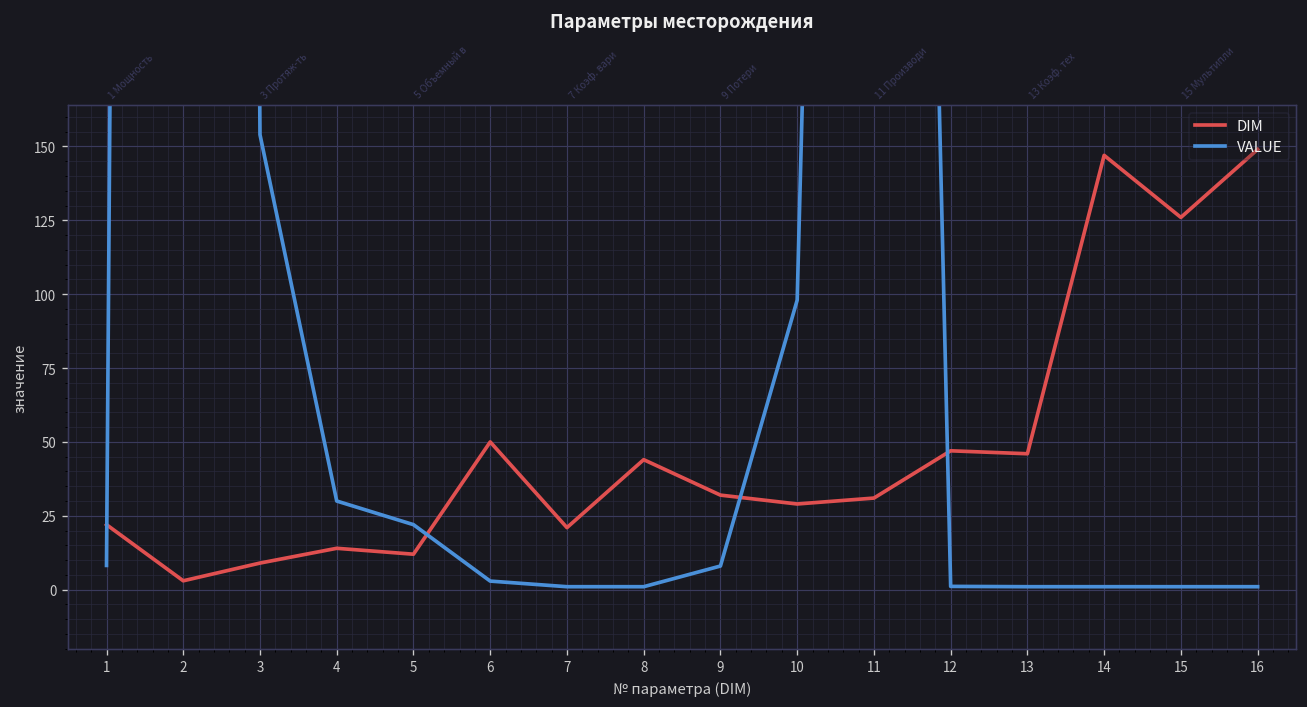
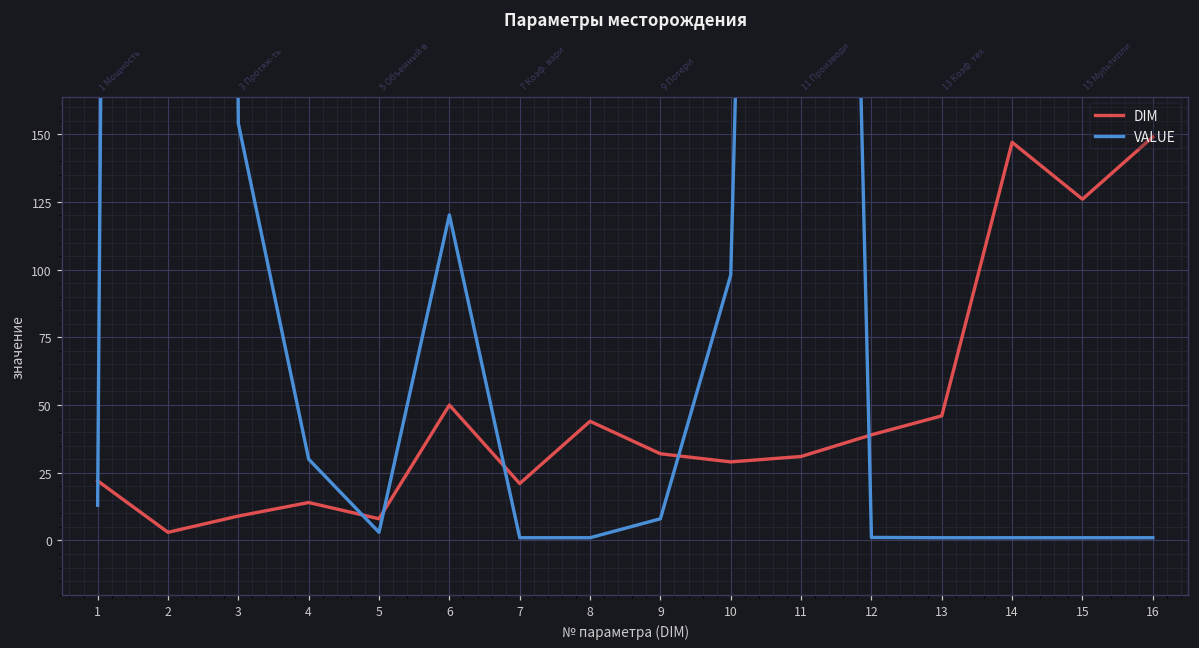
  {
    "DIM": {
      "1": 22,
      "2": 3,
      "3": 9,
      "4": 14,
-     "5": 12,
+     "5": 8,
      "6": 50,
      "7": 21,
      "8": 44,
      "9": 32,
      "10": 29,
      "11": 31,
-     "12": 47,
+     "12": 39,
      "13": 46,
      "14": 147,
      "15": 126
    },
    "VALUE": {
-     "1": 8,
+     "1": 13,
      "3": 154,
      "4": 30,
-     "5": 22,
-     "6": 3,
+     "5": 3,
+     "6": 120,
      "7": 1,
      "8": 1,
      "9": 8,
      "10": 98,
      "12": 1,
      "13": 1,
      "14": 1,
      "15": 1,
      "16": 1
    }
  }
